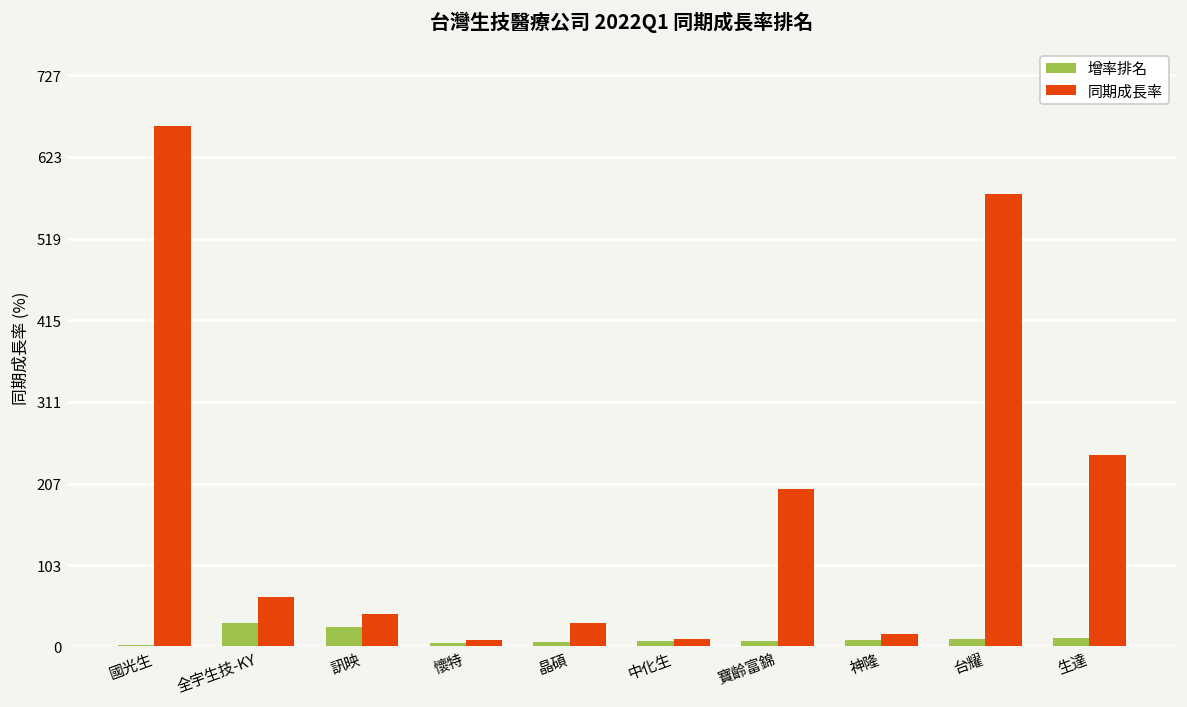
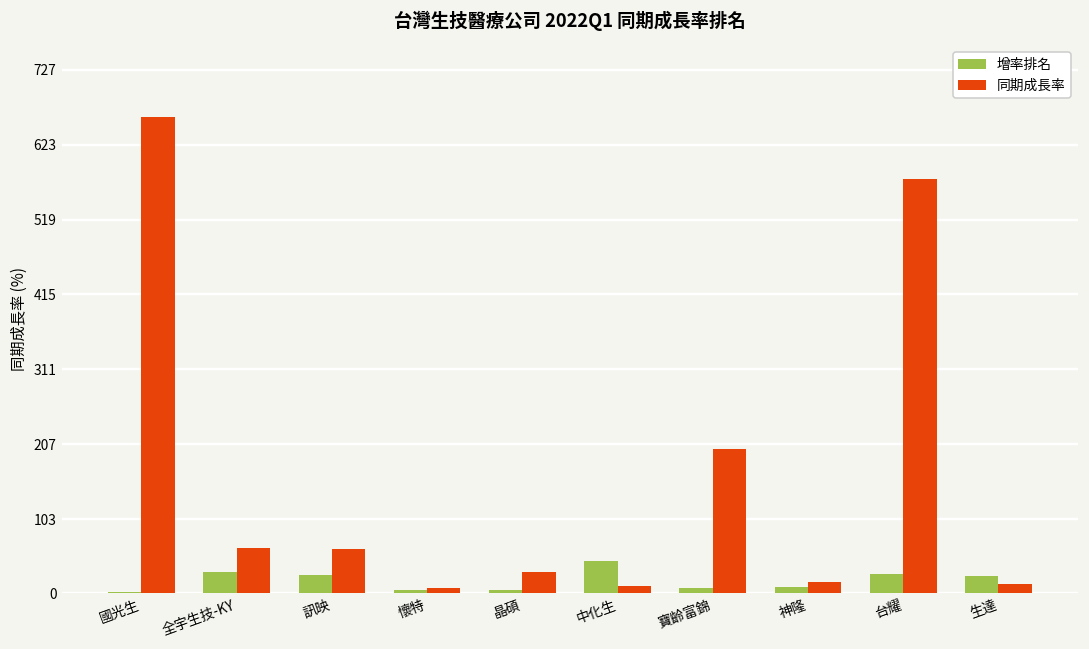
  {
    "增率排名": {
      "全宇生技-KY": 30,
      "訊映": 30,
      "懷特": 0,
      "晶碩": 10,
-     "中化生": 10,
+     "中化生": 50,
      "寶齡富錦": 10,
      "神隆": 10,
-     "台耀": 10,
-     "生達": 10
+     "台耀": 30,
+     "生達": 20
    },
    "同期成長率": {
      "國光生": 660,
      "全宇生技-KY": 60,
-     "訊映": 40,
+     "訊映": 60,
      "懷特": 10,
      "晶碩": 30,
      "中化生": 10,
      "寶齡富錦": 200,
      "神隆": 20,
      "台耀": 580,
-     "生達": 240
+     "生達": 10
    }
  }
